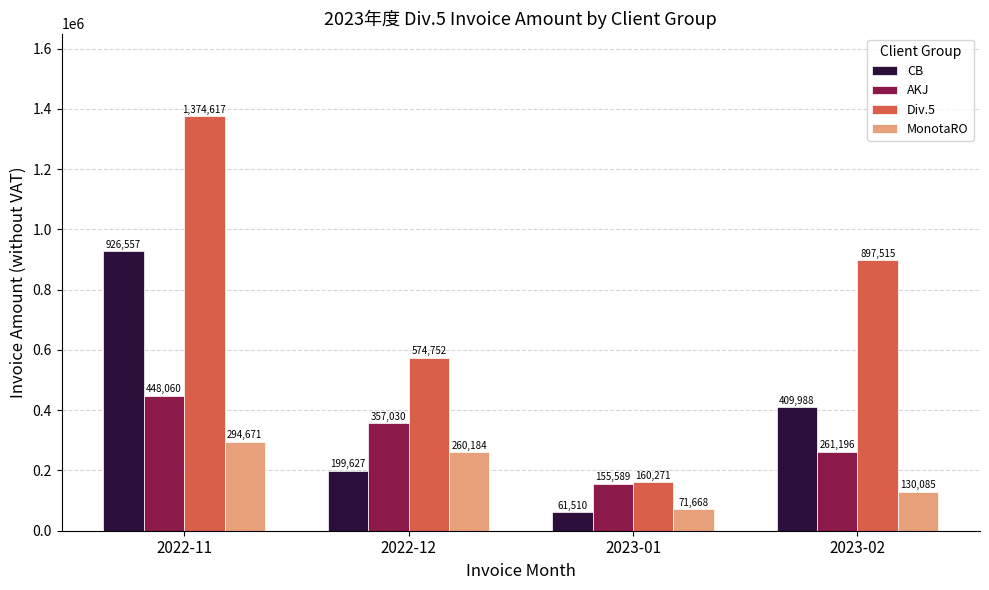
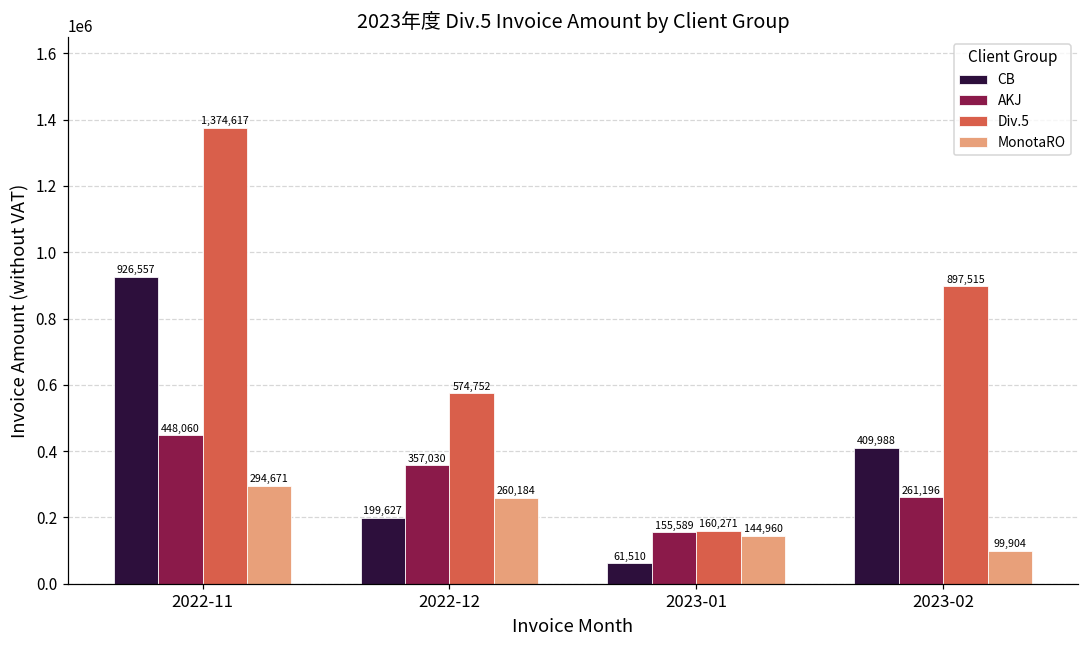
  {
    "CB": {
      "2022-11": "926,557",
      "2022-12": "199,627",
      "2023-01": "61,510",
      "2023-02": "409,988"
    },
    "AKJ": {
      "2022-11": "448,060",
      "2022-12": "357,030",
      "2023-01": "155,589",
      "2023-02": "261,196"
    },
    "Div.5": {
      "2022-11": "1,374,617",
      "2022-12": "574,752",
      "2023-01": "160,271",
      "2023-02": "897,515"
    },
    "MonotaRO": {
      "2022-11": "294,671",
      "2022-12": "260,184",
-     "2023-01": "71,668",
-     "2023-02": "130,085"
+     "2023-01": "144,960",
+     "2023-02": "99,904"
    }
  }
